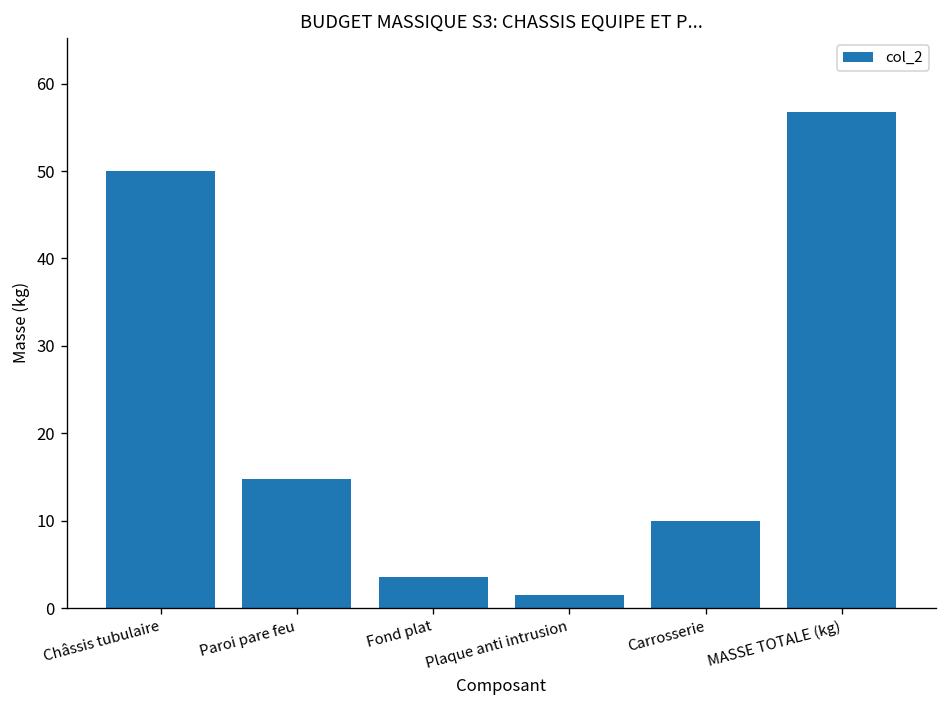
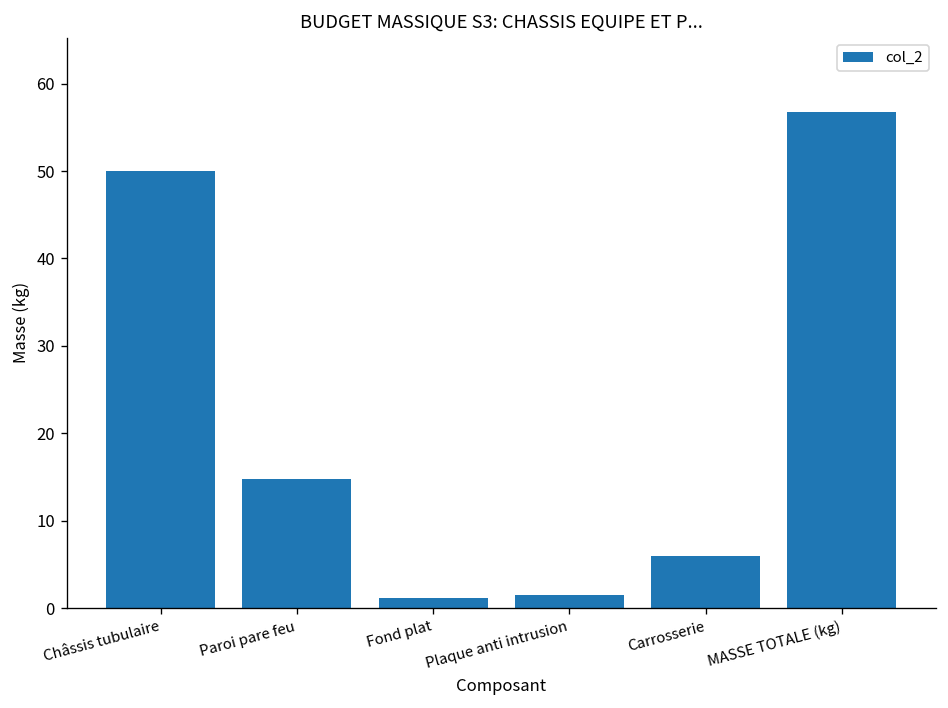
  {
    "Châssis tubulaire": 50,
    "Paroi pare feu": 15,
-   "Fond plat": 4,
+   "Fond plat": 1,
    "Plaque anti intrusion": 2,
-   "Carrosserie": 10,
+   "Carrosserie": 6,
    "MASSE TOTALE (kg)": 57
  }
